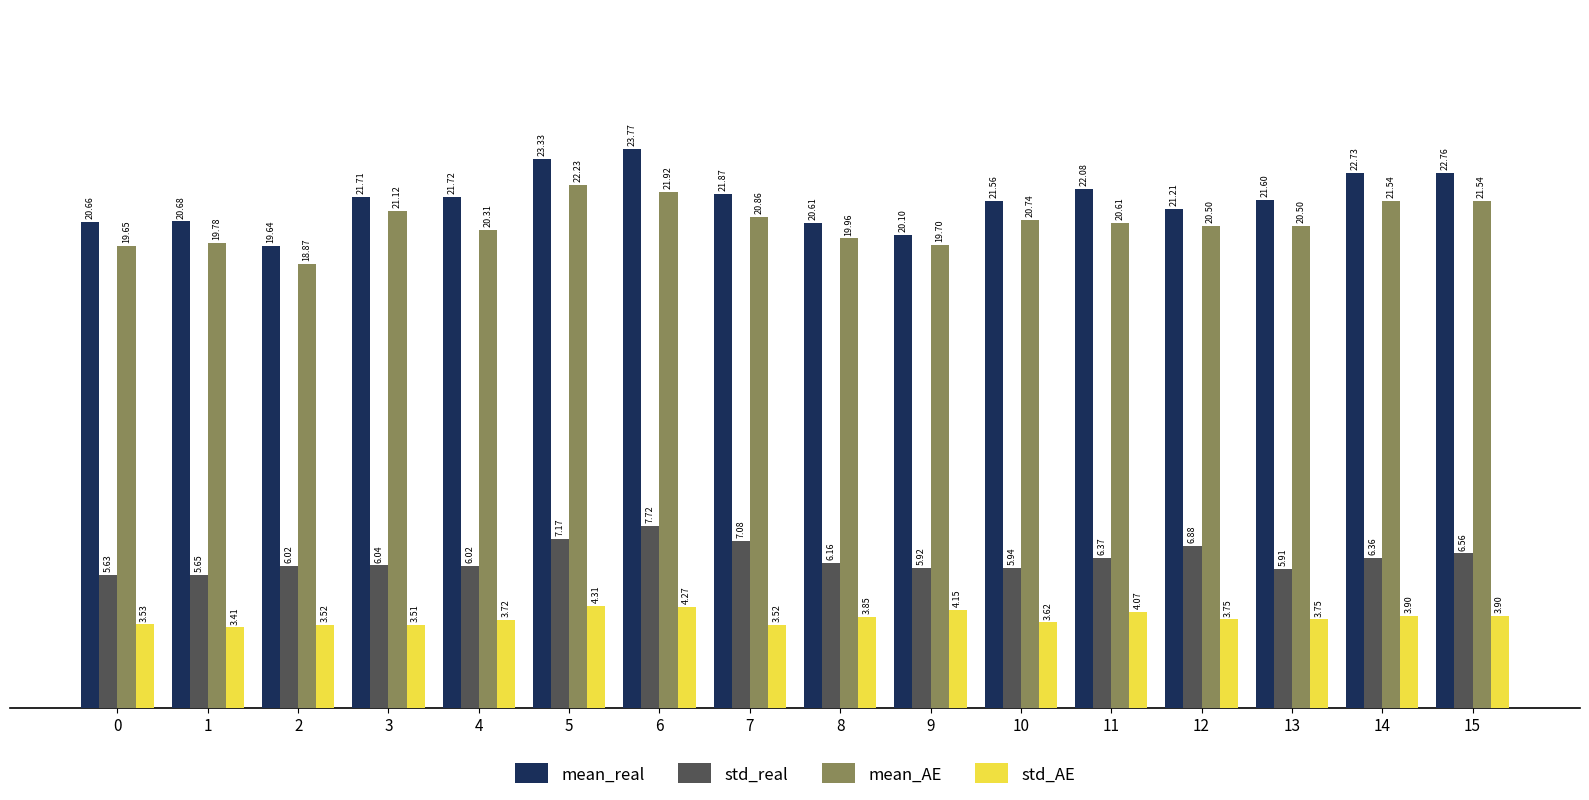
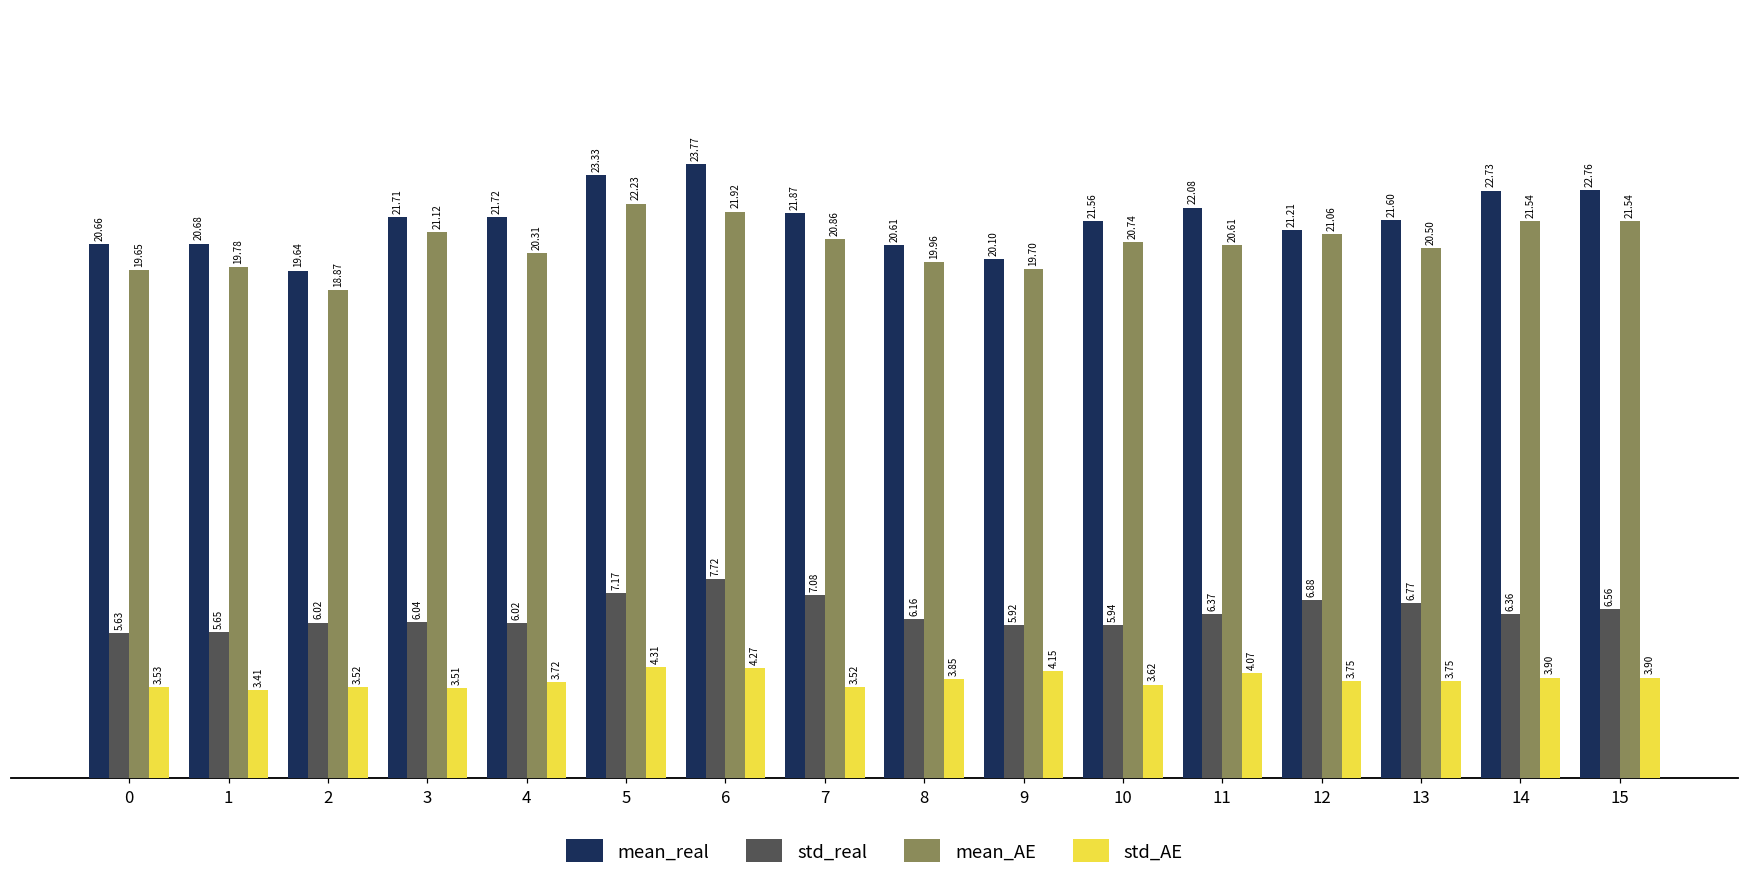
  {
    "mean_real": {
      "0": 20.66,
      "1": 20.68,
      "2": 19.64,
      "3": 21.71,
      "4": 21.72,
      "5": 23.33,
      "6": 23.77,
      "7": 21.87,
      "8": 20.61,
      "9": 20.10,
      "10": 21.56,
      "11": 22.08,
      "12": 21.21,
      "13": 21.60,
      "14": 22.73,
      "15": 22.76
    },
    "std_real": {
      "0": 5.63,
      "1": 5.65,
      "2": 6.02,
      "3": 6.04,
      "4": 6.02,
      "5": 7.17,
      "6": 7.72,
      "7": 7.08,
      "8": 6.16,
      "9": 5.92,
      "10": 5.94,
      "11": 6.37,
      "12": 6.88,
-     "13": 5.91,
+     "13": 6.77,
      "14": 6.36,
      "15": 6.56
    },
    "mean_AE": {
      "0": 19.65,
      "1": 19.78,
      "2": 18.87,
      "3": 21.12,
      "4": 20.31,
      "5": 22.23,
      "6": 21.92,
      "7": 20.86,
      "8": 19.96,
      "9": 19.70,
      "10": 20.74,
      "11": 20.61,
-     "12": 20.50,
+     "12": 21.06,
      "13": 20.50,
      "14": 21.54,
      "15": 21.54
    },
    "std_AE": {
      "0": 3.53,
      "1": 3.41,
      "2": 3.52,
      "3": 3.51,
      "4": 3.72,
      "5": 4.31,
      "6": 4.27,
      "7": 3.52,
      "8": 3.85,
      "9": 4.15,
      "10": 3.62,
      "11": 4.07,
      "12": 3.75,
      "13": 3.75,
      "14": 3.90,
      "15": 3.90
    }
  }
